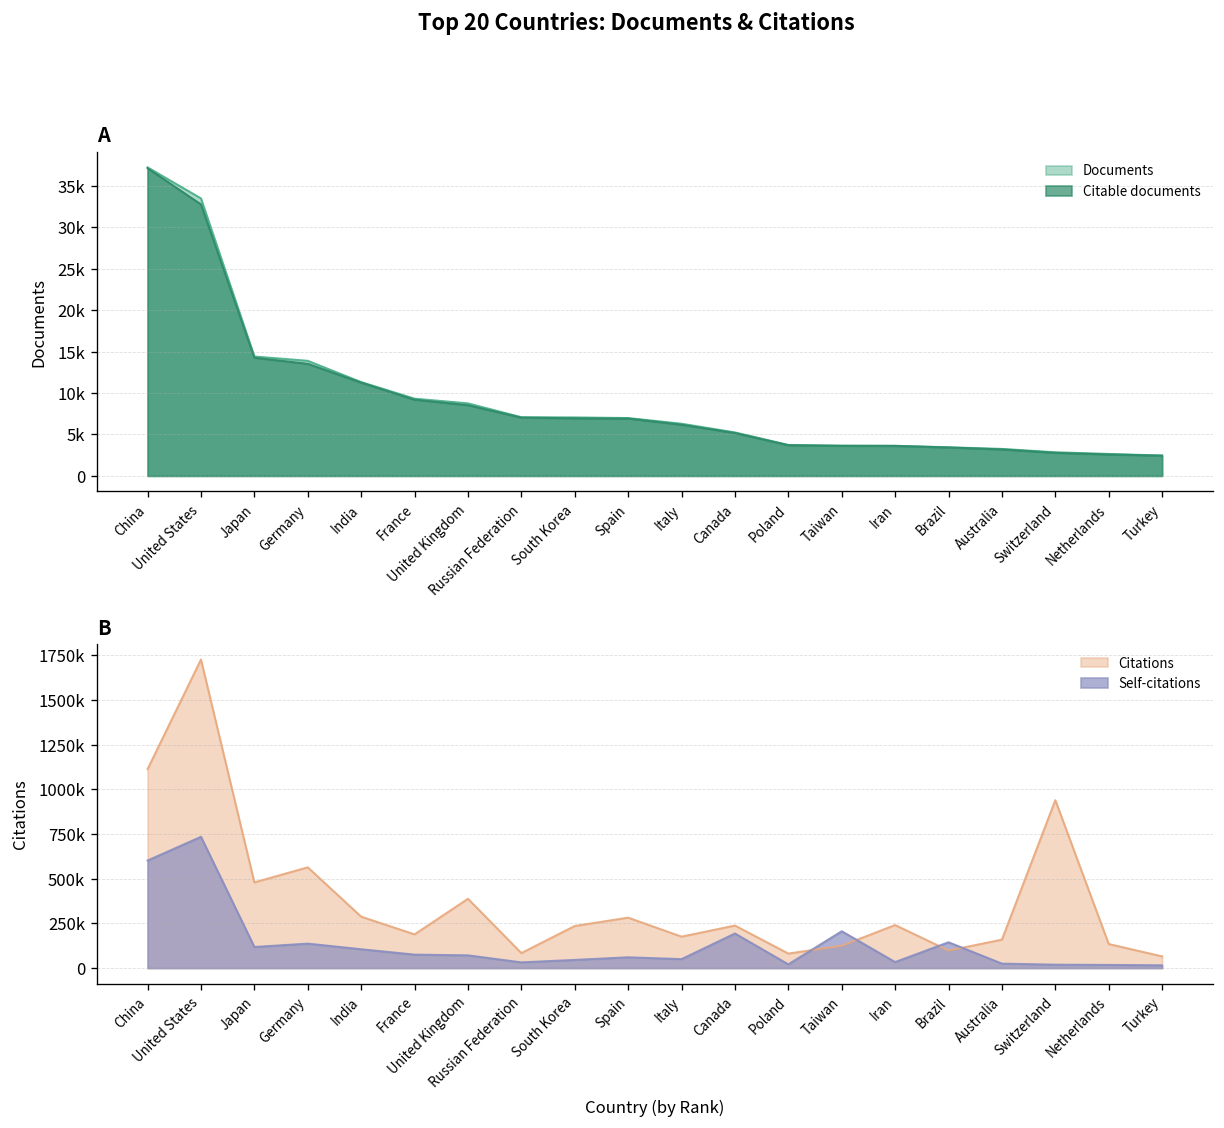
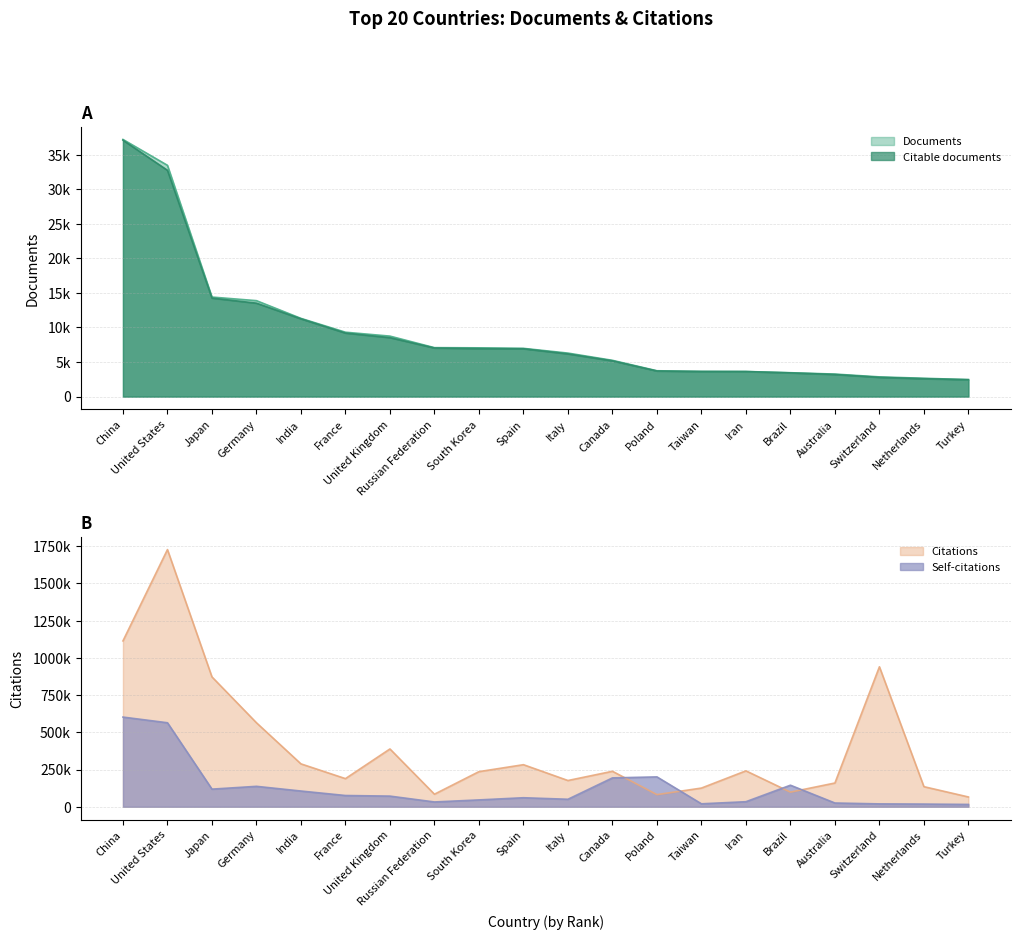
  {
    "B": {
      "Citations": {
        "China": 1110000,
        "United States": 1730000,
-       "Japan": 480000,
+       "Japan": 870000,
        "Germany": 560000,
        "India": 290000,
        "France": 190000,
        "United Kingdom": 390000,
        "Russian Federation": 80000,
        "South Korea": 240000,
        "Spain": 280000,
        "Italy": 180000,
        "Canada": 240000,
        "Poland": 80000,
        "Taiwan": 130000,
        "Iran": 240000,
        "Brazil": 100000,
        "Australia": 160000,
        "Switzerland": 940000,
        "Netherlands": 130000,
        "Turkey": 70000
      },
      "Self-citations": {
        "China": 600000,
-       "United States": 730000,
+       "United States": 560000,
        "Japan": 120000,
        "Germany": 140000,
        "India": 110000,
        "France": 80000,
        "United Kingdom": 70000,
        "Russian Federation": 30000,
        "South Korea": 50000,
        "Spain": 60000,
        "Italy": 50000,
        "Canada": 190000,
-       "Poland": 20000,
-       "Taiwan": 210000,
+       "Poland": 200000,
+       "Taiwan": 20000,
        "Iran": 30000,
        "Brazil": 140000,
        "Australia": 30000,
        "Switzerland": 20000,
        "Netherlands": 20000,
        "Turkey": 20000
      }
    }
  }
